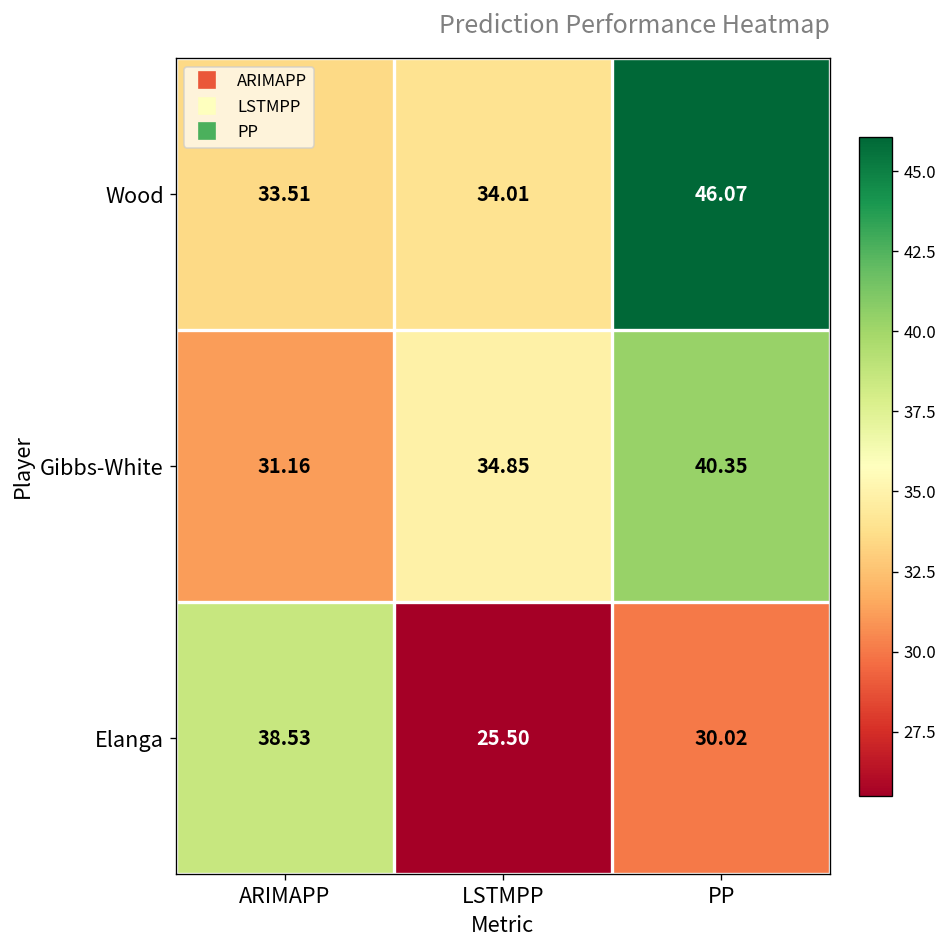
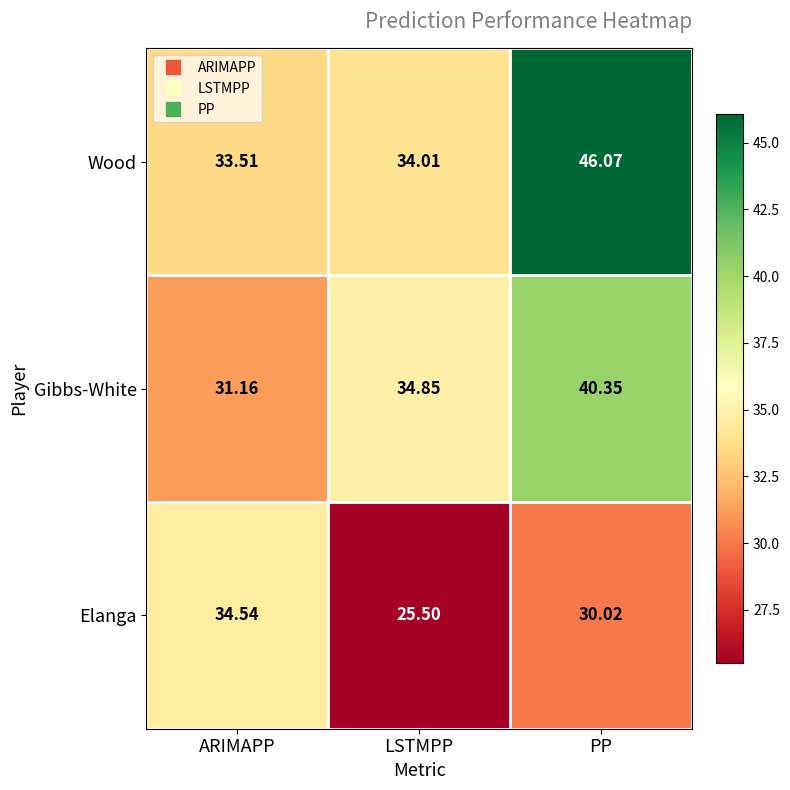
  {
    "Wood": {
      "ARIMAPP": 33.51,
      "LSTMPP": 34.01,
      "PP": 46.07
    },
    "Gibbs-White": {
      "ARIMAPP": 31.16,
      "LSTMPP": 34.85,
      "PP": 40.35
    },
    "Elanga": {
-     "ARIMAPP": 38.53,
+     "ARIMAPP": 34.54,
      "LSTMPP": 25.50,
      "PP": 30.02
    }
  }
